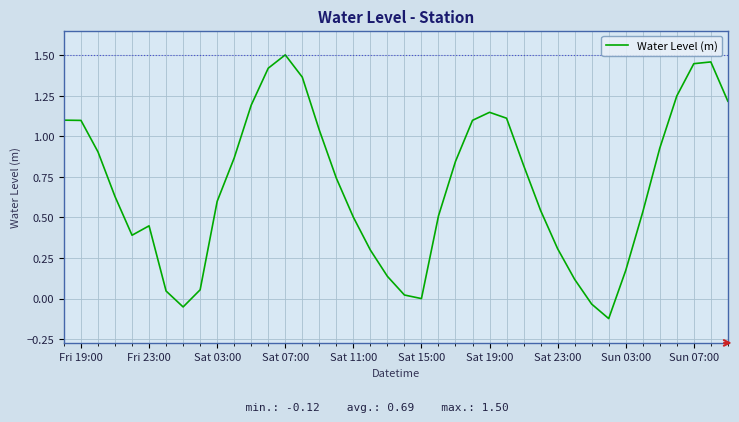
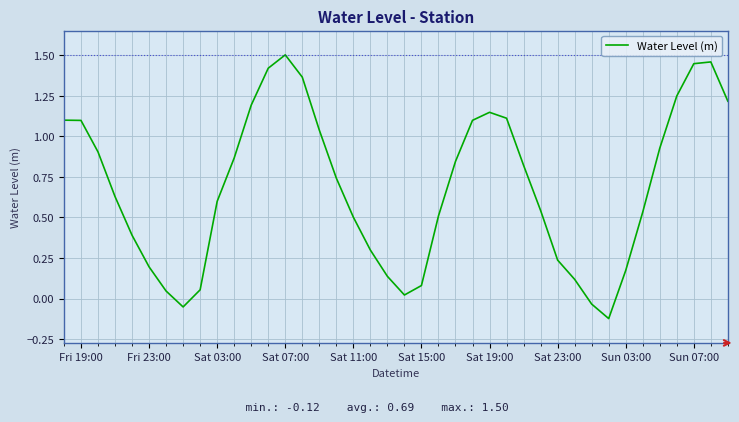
  {
    "Fri 19:00": 1.10,
-   "Fri 23:00": 0.45,
+   "Fri 23:00": 0.20,
    "Sat 03:00": 0.60,
    "Sat 07:00": 1.50,
    "Sat 11:00": 0.50,
-   "Sat 15:00": 0.00,
+   "Sat 15:00": 0.08,
    "Sat 19:00": 1.15,
-   "Sat 23:00": 0.31,
+   "Sat 23:00": 0.24,
    "Sun 03:00": 0.17,
    "Sun 07:00": 1.45
  }
